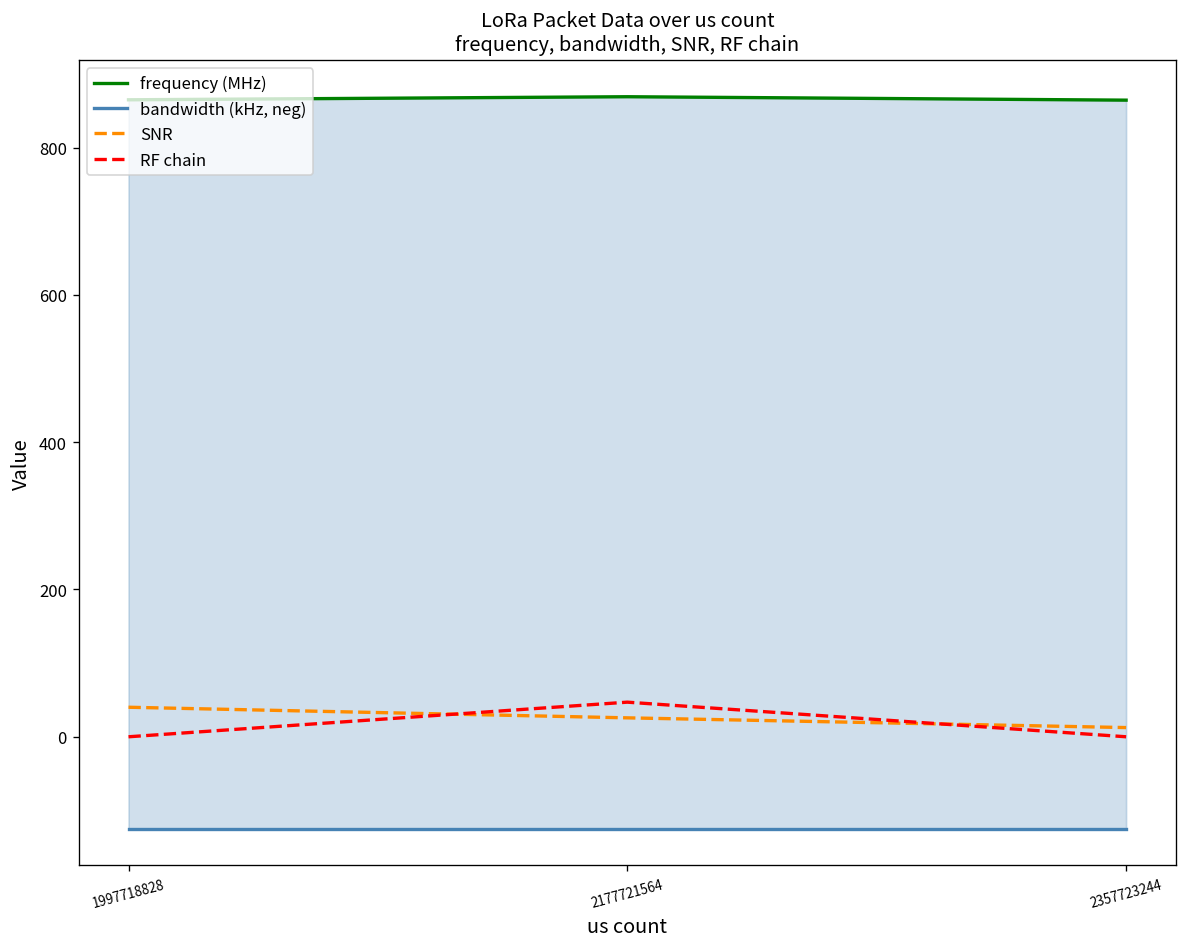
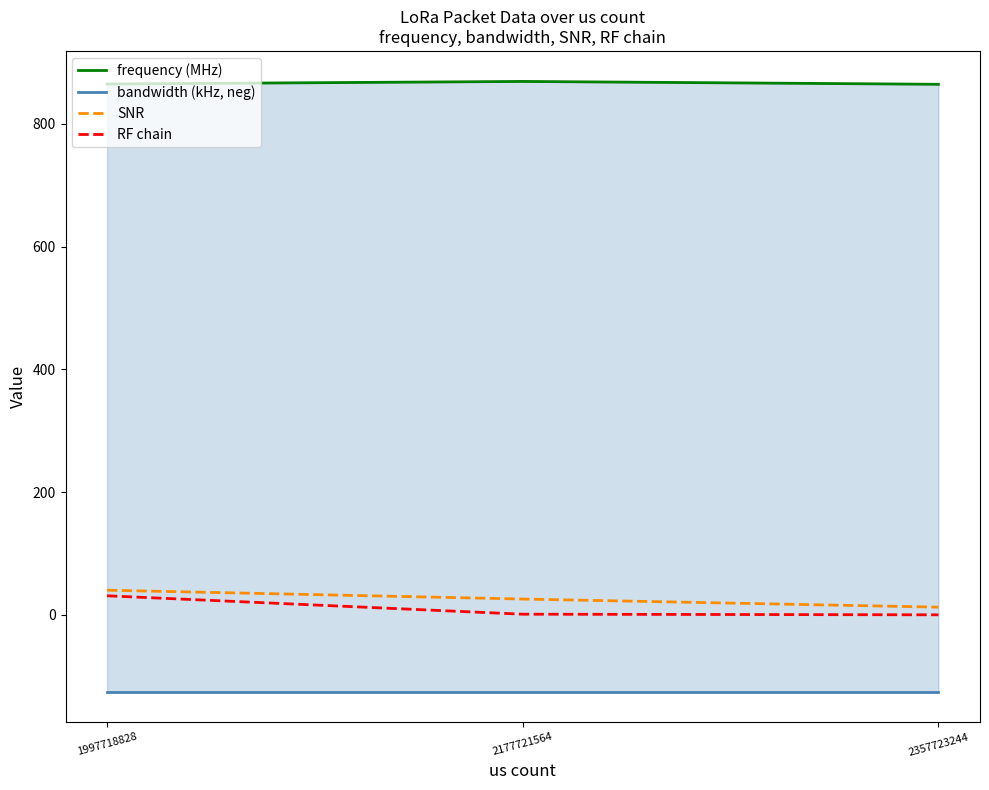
  {
    "frequency (MHz)": {
      "2177721564": 870,
      "2357723244": 860
    },
    "bandwidth (kHz, neg)": {
      "1997718828": -130,
      "2177721564": -130,
      "2357723244": -130
    },
    "SNR": {
      "1997718828": 40,
      "2177721564": 30,
      "2357723244": 10
    },
    "RF chain": {
-     "1997718828": 0,
-     "2177721564": 50,
+     "1997718828": 30,
+     "2177721564": 0,
      "2357723244": 0
    }
  }
